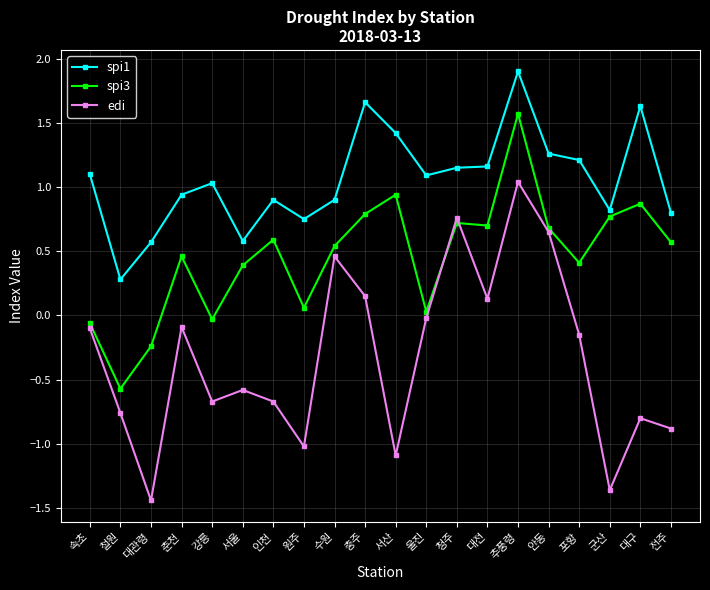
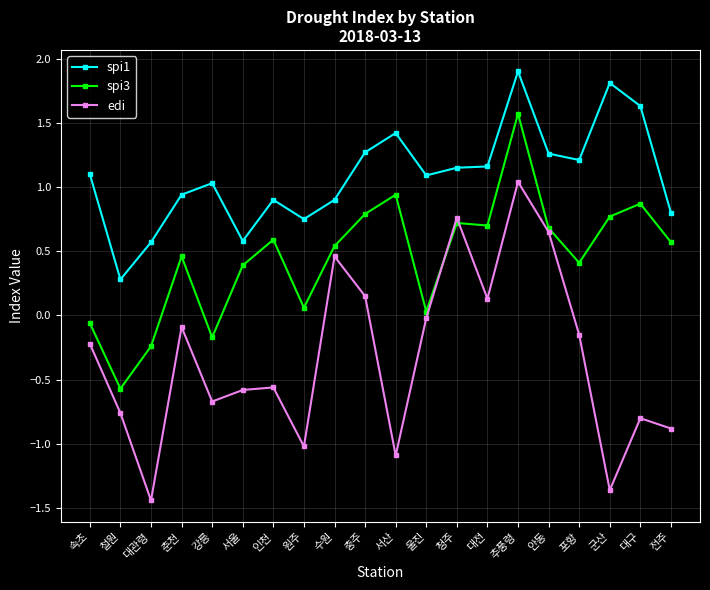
  {
    "spi1": {
      "속초": 1.10,
      "철원": 0.28,
      "대관령": 0.57,
      "춘천": 0.94,
      "강릉": 1.03,
      "서울": 0.58,
      "인천": 0.90,
      "원주": 0.75,
      "수원": 0.90,
-     "충주": 1.66,
+     "충주": 1.27,
      "서산": 1.42,
      "울진": 1.09,
      "청주": 1.15,
      "대전": 1.16,
      "추풍령": 1.90,
      "안동": 1.26,
      "포항": 1.21,
-     "군산": 0.82,
+     "군산": 1.81,
      "대구": 1.63,
      "전주": 0.80
    },
    "spi3": {
      "속초": -0.06,
      "철원": -0.57,
      "대관령": -0.24,
      "춘천": 0.46,
-     "강릉": -0.03,
+     "강릉": -0.17,
      "서울": 0.39,
      "인천": 0.59,
      "원주": 0.06,
      "수원": 0.54,
      "충주": 0.79,
      "서산": 0.94,
      "울진": 0.03,
      "청주": 0.72,
      "대전": 0.70,
      "추풍령": 1.57,
      "안동": 0.68,
      "포항": 0.41,
      "군산": 0.77,
      "대구": 0.87,
      "전주": 0.57
    },
    "edi": {
-     "속초": -0.10,
+     "속초": -0.22,
      "철원": -0.76,
      "대관령": -1.44,
      "춘천": -0.09,
      "강릉": -0.67,
      "서울": -0.58,
-     "인천": -0.67,
+     "인천": -0.56,
      "원주": -1.02,
      "수원": 0.46,
      "충주": 0.15,
      "서산": -1.09,
      "울진": -0.02,
      "청주": 0.76,
      "대전": 0.13,
      "추풍령": 1.04,
      "안동": 0.65,
      "포항": -0.15,
      "군산": -1.36,
      "대구": -0.80,
      "전주": -0.88
    }
  }
